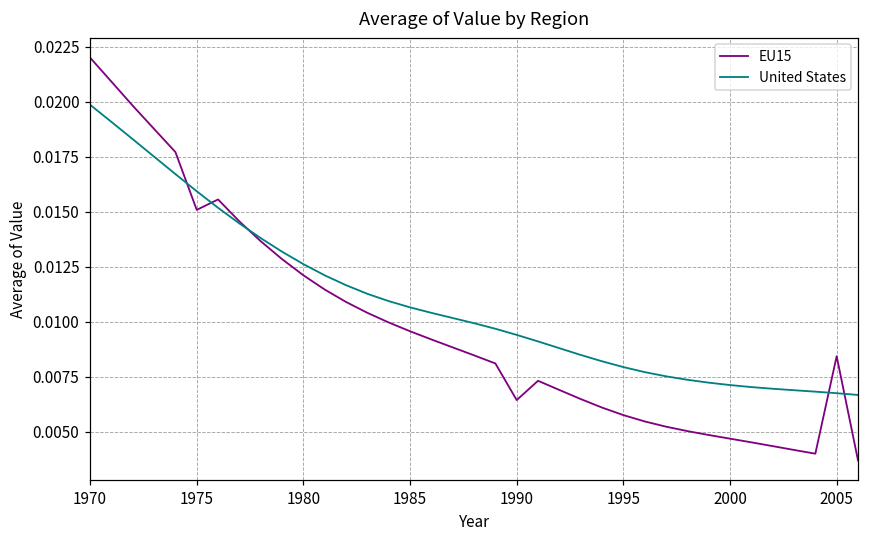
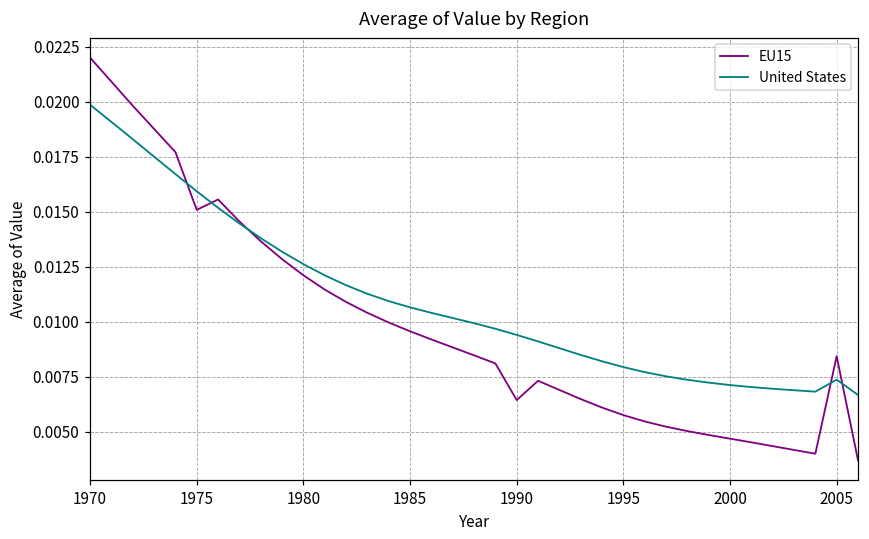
  {
    "EU15": {
      "1970": 0.0220,
      "1975": 0.0151,
      "1980": 0.0121,
      "1985": 0.0096,
      "1990": 0.0064,
      "1995": 0.0057,
      "2000": 0.0047,
      "2005": 0.0084
    },
    "United States": {
      "1970": 0.0199,
      "1975": 0.0159,
      "1980": 0.0126,
      "1985": 0.0106,
      "1990": 0.0094,
      "1995": 0.0079,
      "2000": 0.0071,
-     "2005": 0.0067
+     "2005": 0.0074
    }
  }
